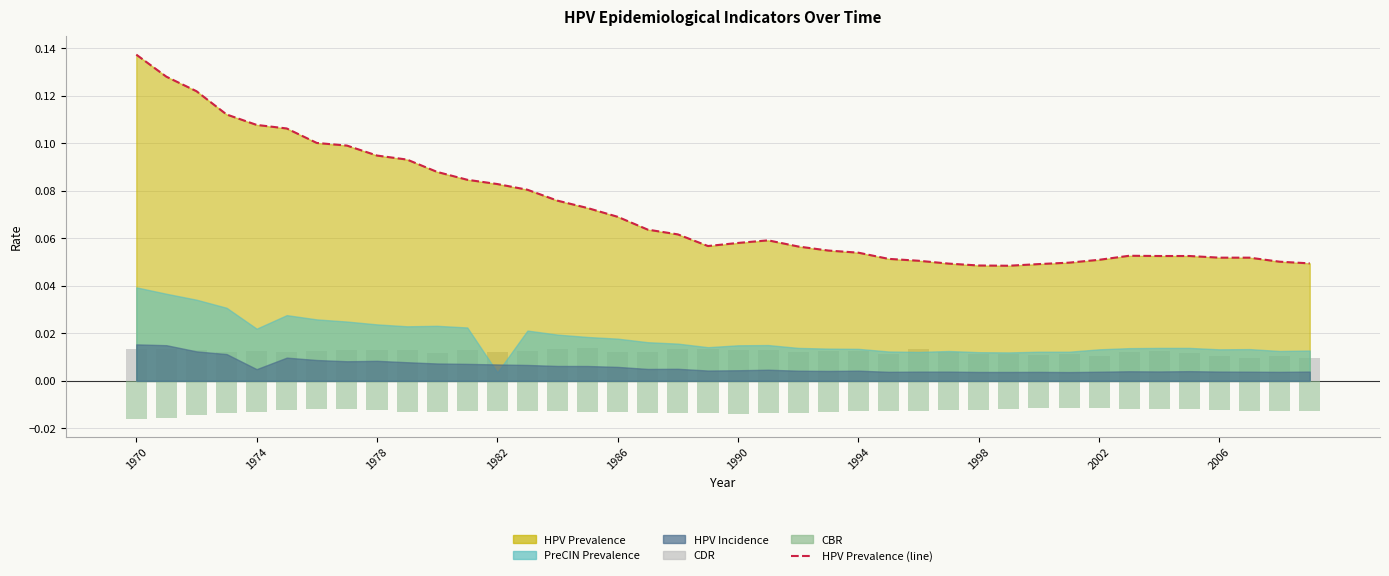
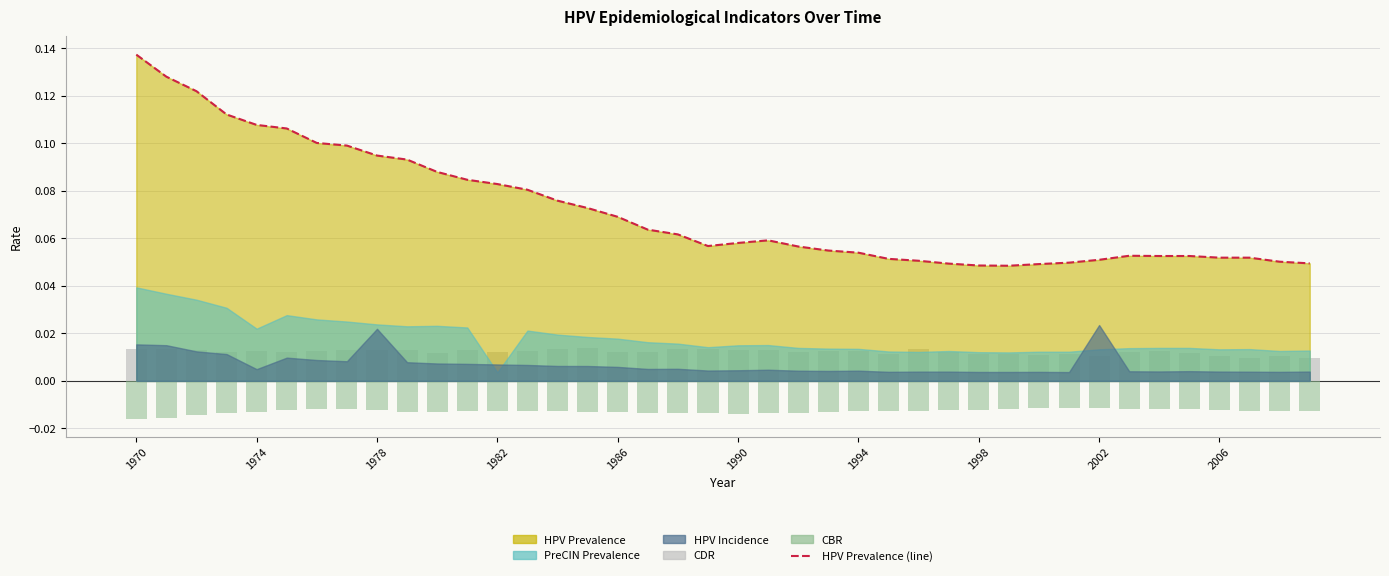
  {
    "HPV Prevalence": {
      "1970": 0.137,
      "1974": 0.108,
      "1978": 0.095,
      "1982": 0.083,
      "1986": 0.069,
      "1990": 0.058,
      "1994": 0.054,
      "1998": 0.049,
      "2002": 0.051,
      "2006": 0.052
    },
    "PreCIN Prevalence": {
      "1970": 0.039,
      "1974": 0.022,
      "1978": 0.024,
      "1982": 0.004,
      "1986": 0.018,
      "1990": 0.015,
      "1994": 0.014,
      "1998": 0.012,
      "2002": 0.013,
      "2006": 0.013
    },
    "HPV Incidence": {
      "1970": 0.015,
      "1974": 0.005,
-     "1978": 0.008,
+     "1978": 0.022,
      "1982": 0.007,
      "1986": 0.006,
      "1990": 0.004,
      "1994": 0.004,
      "1998": 0.004,
-     "2002": 0.004,
+     "2002": 0.024,
      "2006": 0.004
    }
  }
